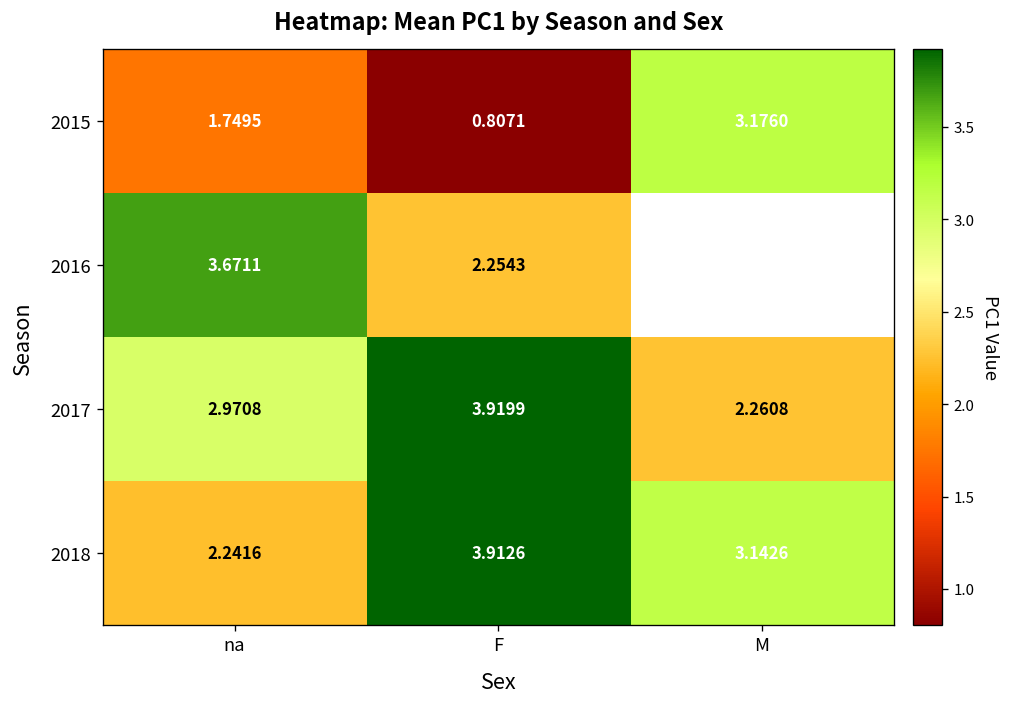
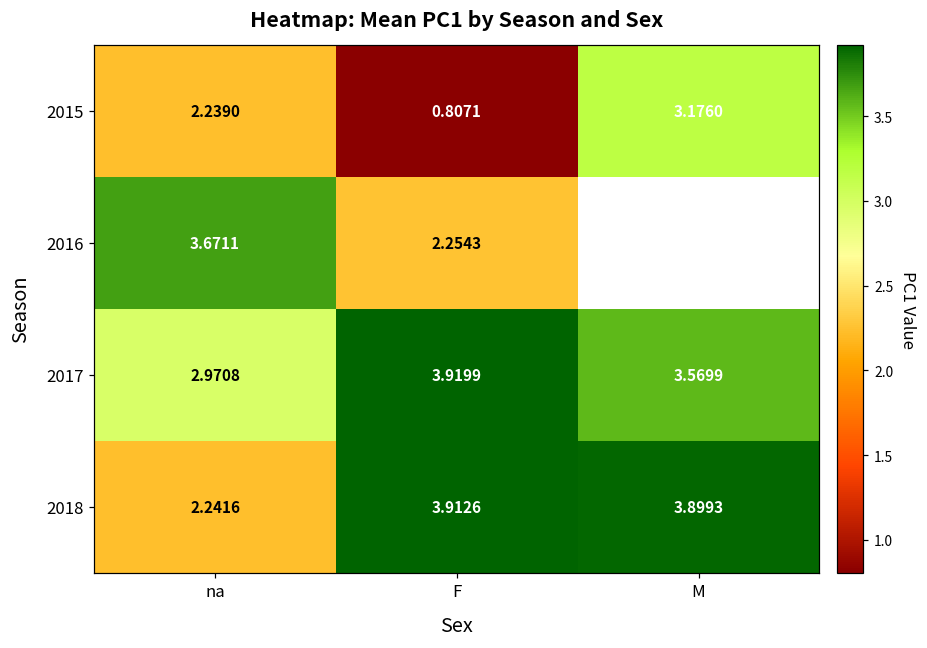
  {
    "2015": {
-     "na": 1.7495,
+     "na": 2.2390,
      "F": 0.8071,
      "M": 3.1760
    },
    "2016": {
      "na": 3.6711,
      "F": 2.2543
    },
    "2017": {
      "na": 2.9708,
      "F": 3.9199,
-     "M": 2.2608
+     "M": 3.5699
    },
    "2018": {
      "na": 2.2416,
      "F": 3.9126,
-     "M": 3.1426
+     "M": 3.8993
    }
  }
